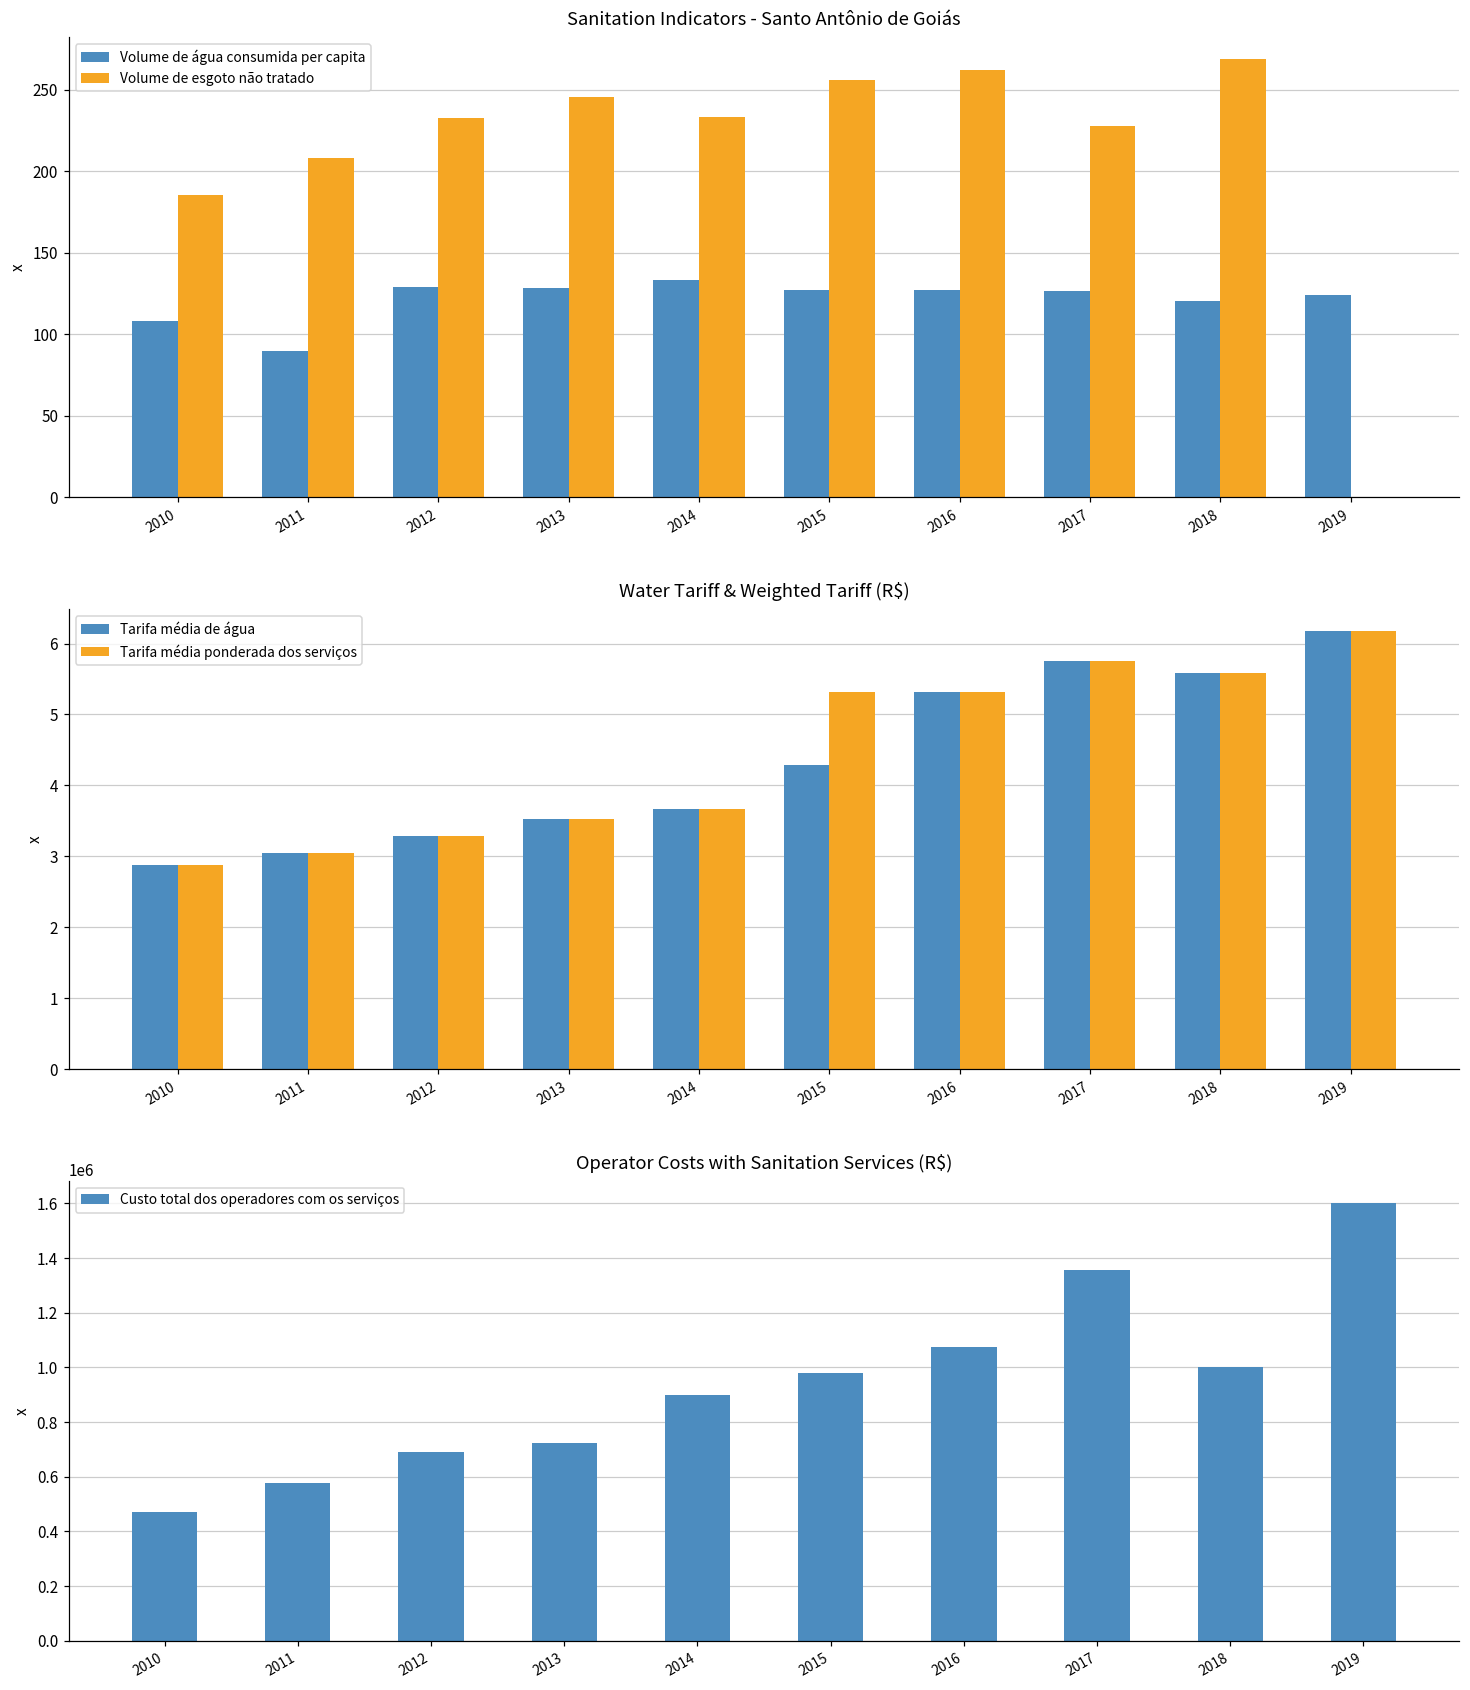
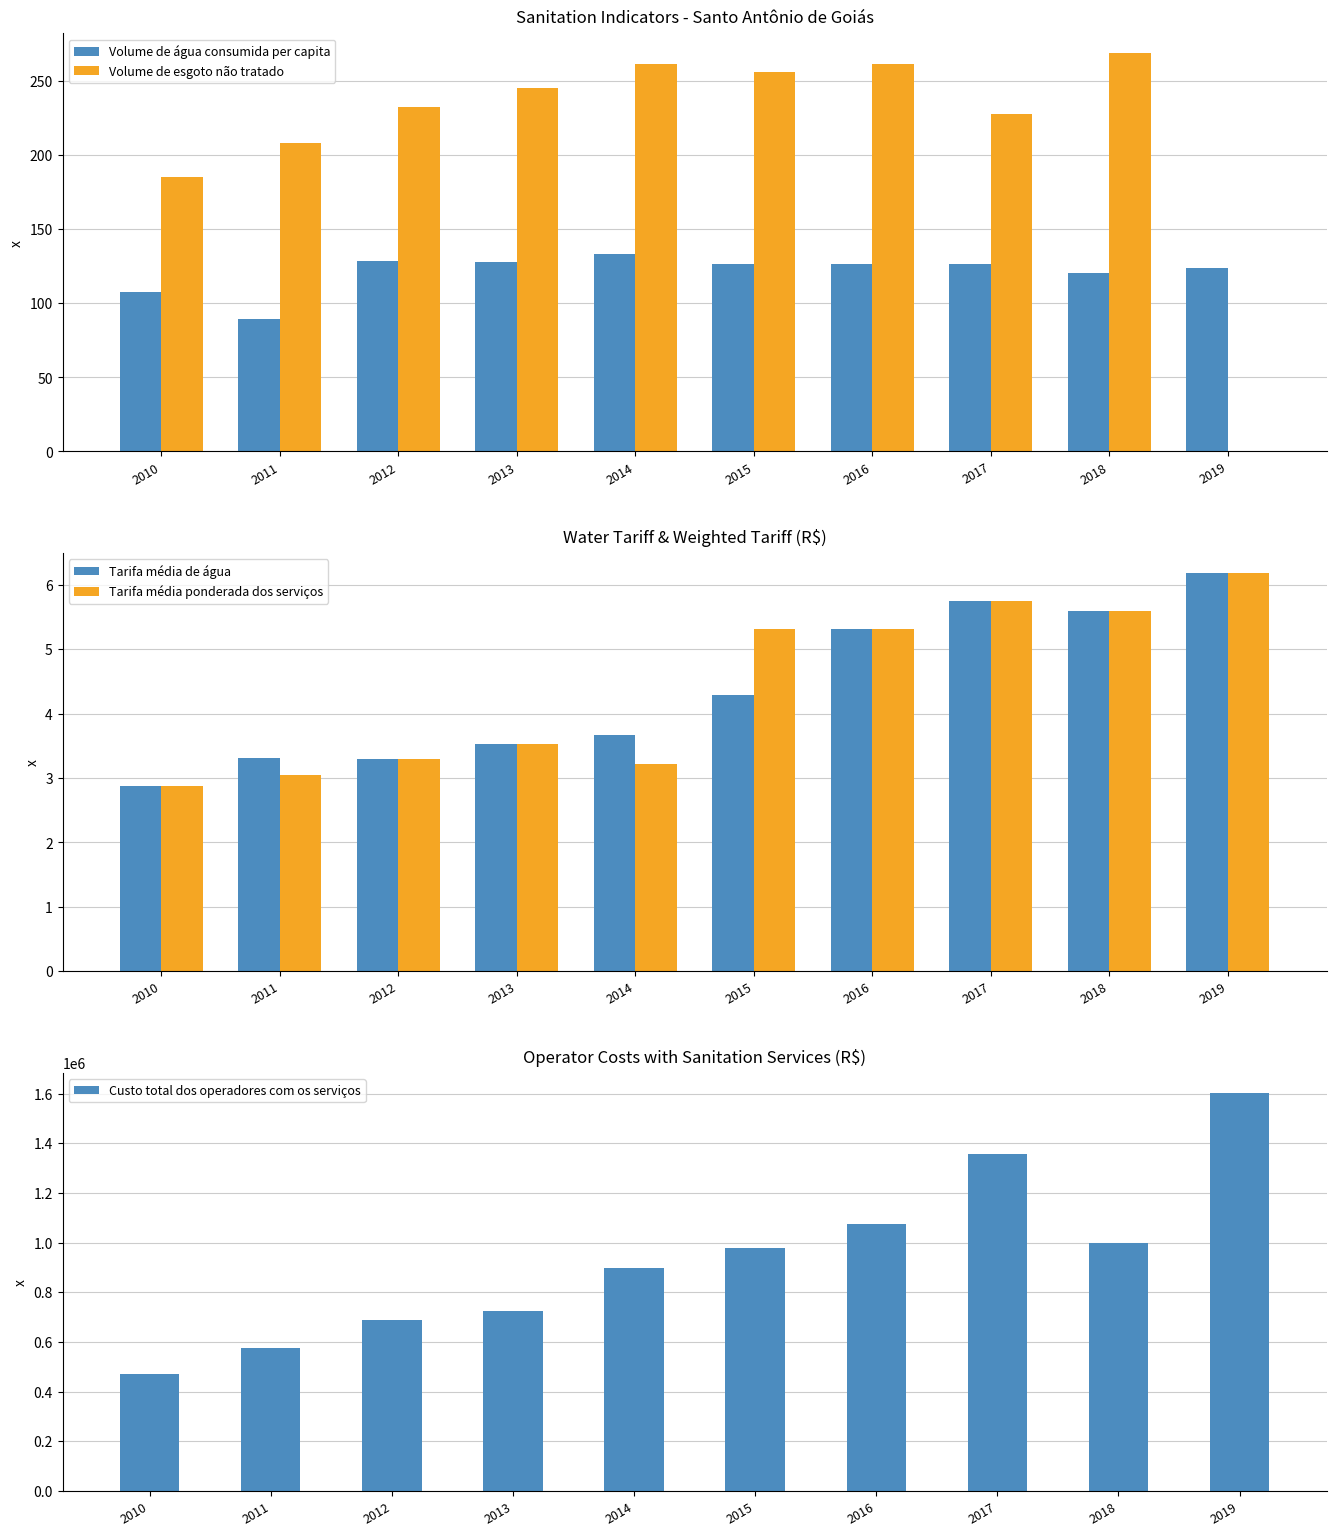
  {
    "Sanitation Indicators - Santo Antônio de Goiás": {
      "Volume de água consumida per capita": {
        "2010": 108,
        "2011": 90,
        "2012": 129,
        "2013": 128,
        "2014": 133,
        "2015": 127,
        "2016": 127,
        "2017": 126,
        "2018": 120,
        "2019": 124
      },
      "Volume de esgoto não tratado": {
        "2010": 185,
        "2011": 208,
        "2012": 232,
        "2013": 245,
-       "2014": 233,
+       "2014": 262,
        "2015": 256,
        "2016": 262,
        "2017": 228,
        "2018": 269,
        "2019": 0
      }
    },
    "Water Tariff & Weighted Tariff (R$)": {
      "Tarifa média de água": {
        "2010": 2.9,
-       "2011": 3.1,
+       "2011": 3.3,
        "2012": 3.3,
        "2013": 3.5,
        "2014": 3.7,
        "2015": 4.3,
        "2016": 5.3,
        "2017": 5.8,
        "2018": 5.6,
        "2019": 6.2
      },
      "Tarifa média ponderada dos serviços": {
        "2010": 2.9,
        "2011": 3.1,
        "2012": 3.3,
        "2013": 3.5,
-       "2014": 3.7,
+       "2014": 3.2,
        "2015": 5.3,
        "2016": 5.3,
        "2017": 5.8,
        "2018": 5.6,
        "2019": 6.2
      }
    },
    "Operator Costs with Sanitation Services (R$)": {
      "2010": 470000,
      "2011": 580000,
      "2012": 690000,
      "2013": 720000,
      "2014": 900000,
      "2015": 980000,
      "2016": 1070000,
      "2017": 1360000,
      "2018": 1000000,
      "2019": 1600000
    }
  }
